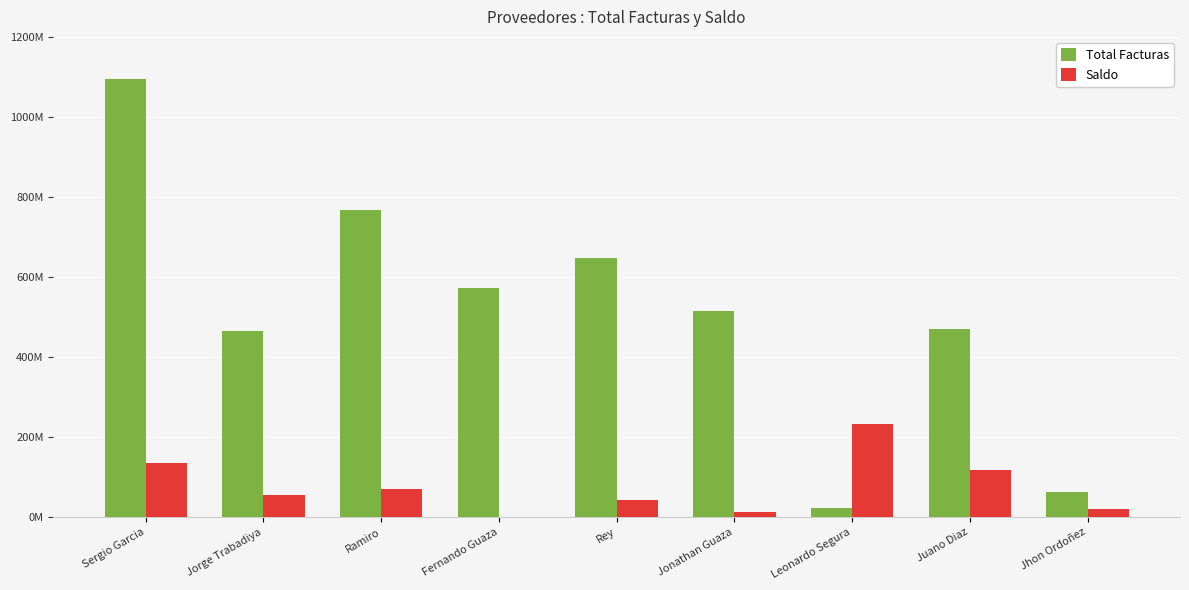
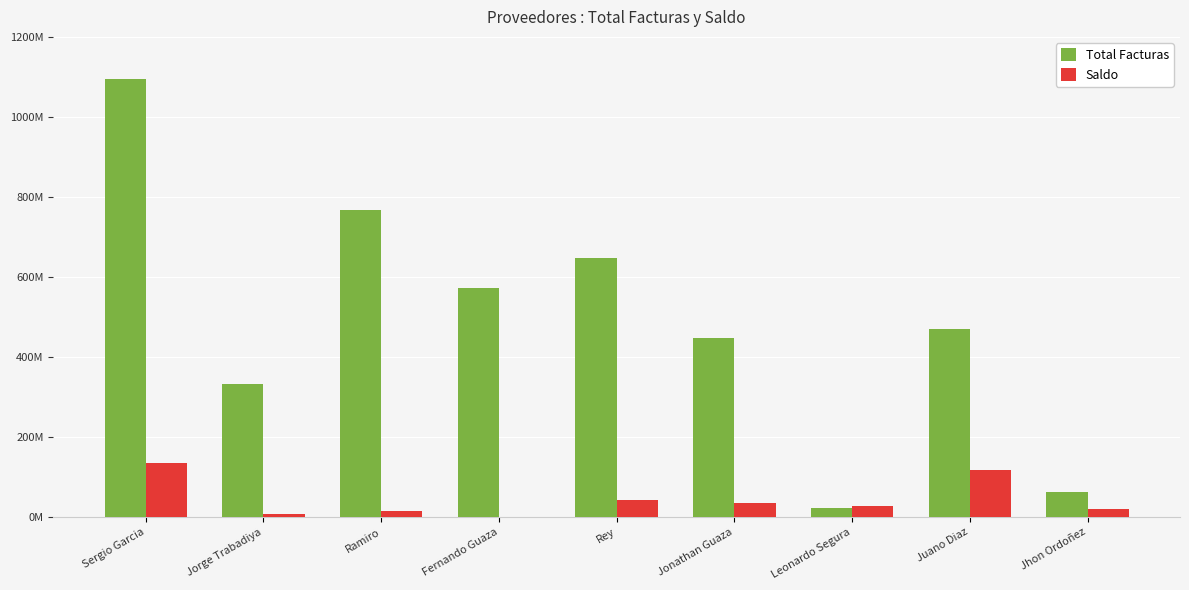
  {
    "Total Facturas": {
      "Sergio Garcia": 1090000000,
-     "Jorge Trabadiya": 460000000,
+     "Jorge Trabadiya": 330000000,
      "Ramiro": 770000000,
      "Fernando Guaza": 570000000,
      "Rey": 650000000,
-     "Jonathan Guaza": 520000000,
+     "Jonathan Guaza": 450000000,
      "Leonardo Segura": 20000000,
      "Juano Diaz": 470000000,
      "Jhon Ordoñez": 60000000
    },
    "Saldo": {
      "Sergio Garcia": 130000000,
-     "Jorge Trabadiya": 60000000,
-     "Ramiro": 70000000,
+     "Jorge Trabadiya": 10000000,
+     "Ramiro": 20000000,
      "Fernando Guaza": 0,
      "Rey": 40000000,
-     "Jonathan Guaza": 10000000,
-     "Leonardo Segura": 230000000,
+     "Jonathan Guaza": 40000000,
+     "Leonardo Segura": 30000000,
      "Juano Diaz": 120000000,
      "Jhon Ordoñez": 20000000
    }
  }
